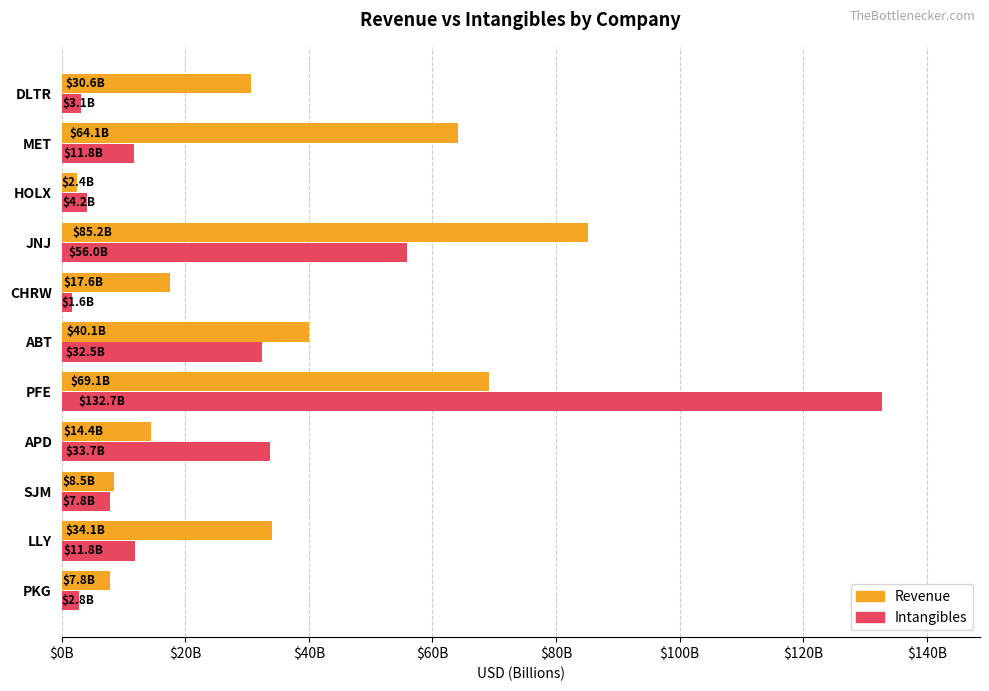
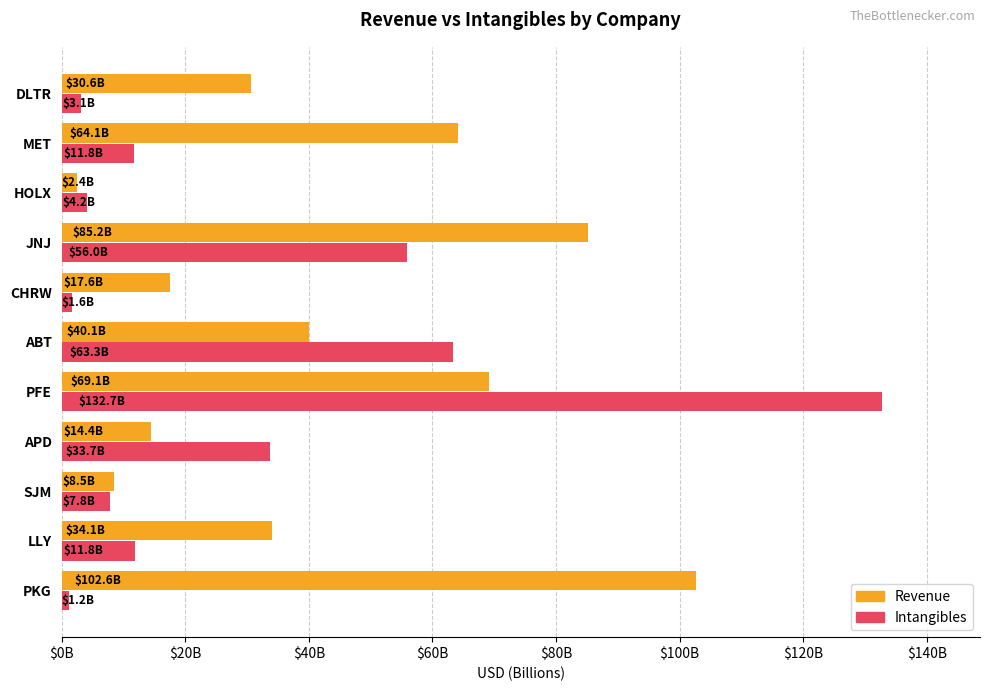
  {
    "Revenue": {
      "DLTR": "$30.6B",
      "MET": "$64.1B",
      "HOLX": "$2.4B",
      "JNJ": "$85.2B",
      "CHRW": "$17.6B",
      "ABT": "$40.1B",
      "PFE": "$69.1B",
      "APD": "$14.4B",
      "SJM": "$8.5B",
      "LLY": "$34.1B",
-     "PKG": "$7.8B"
+     "PKG": "$102.6B"
    },
    "Intangibles": {
      "DLTR": "$3.1B",
      "MET": "$11.8B",
      "HOLX": "$4.2B",
      "JNJ": "$56.0B",
      "CHRW": "$1.6B",
-     "ABT": "$32.5B",
+     "ABT": "$63.3B",
      "PFE": "$132.7B",
      "APD": "$33.7B",
      "SJM": "$7.8B",
      "LLY": "$11.8B",
-     "PKG": "$2.8B"
+     "PKG": "$1.2B"
    }
  }
